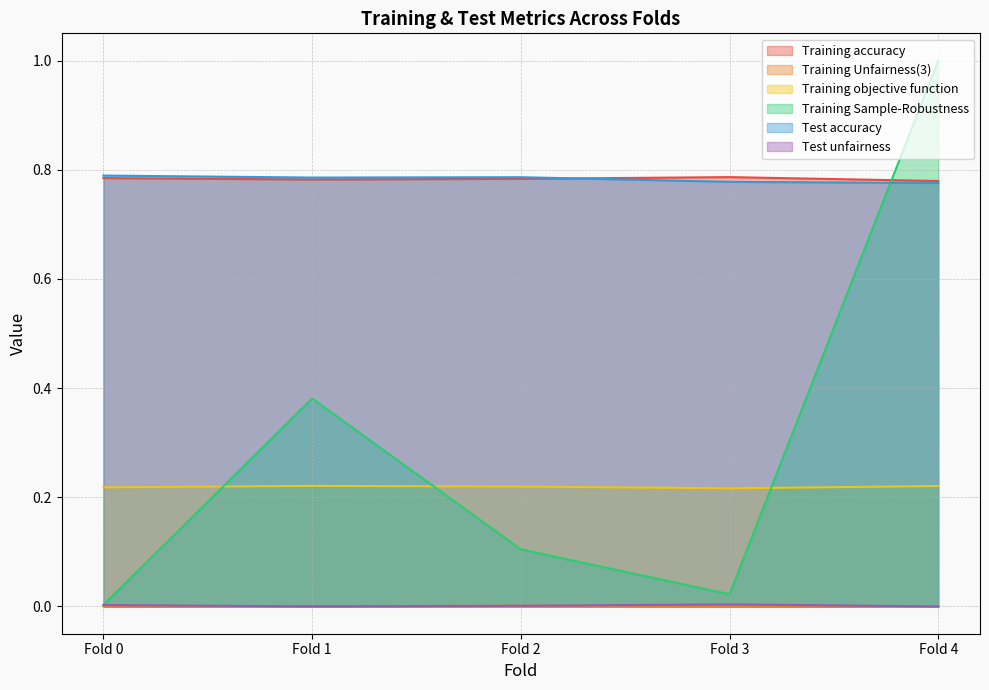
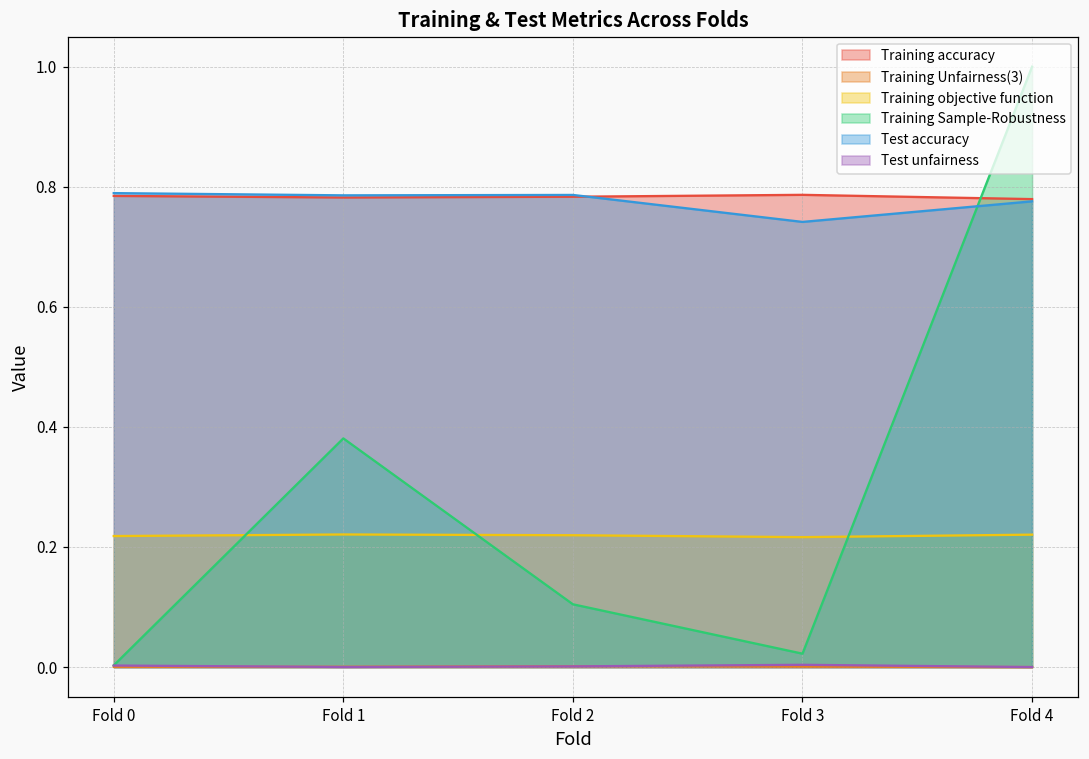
  {
    "Training Sample-Robustness": {
      "Fold 1": 0.38,
      "Fold 2": 0.10,
      "Fold 3": 0.02
    },
    "Test accuracy": {
-     "Fold 3": 0.78
+     "Fold 3": 0.74
    }
  }
